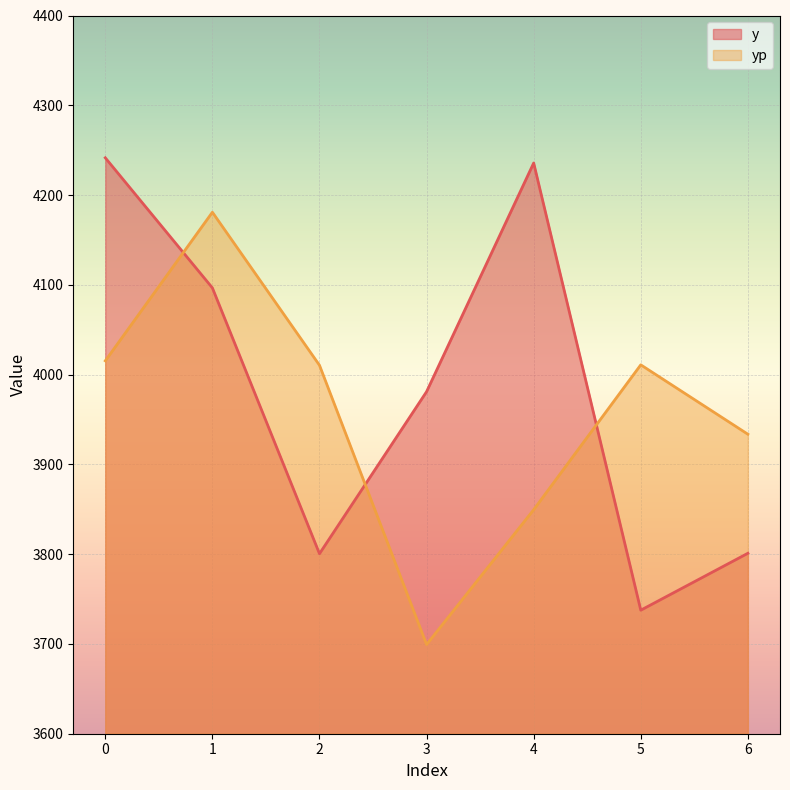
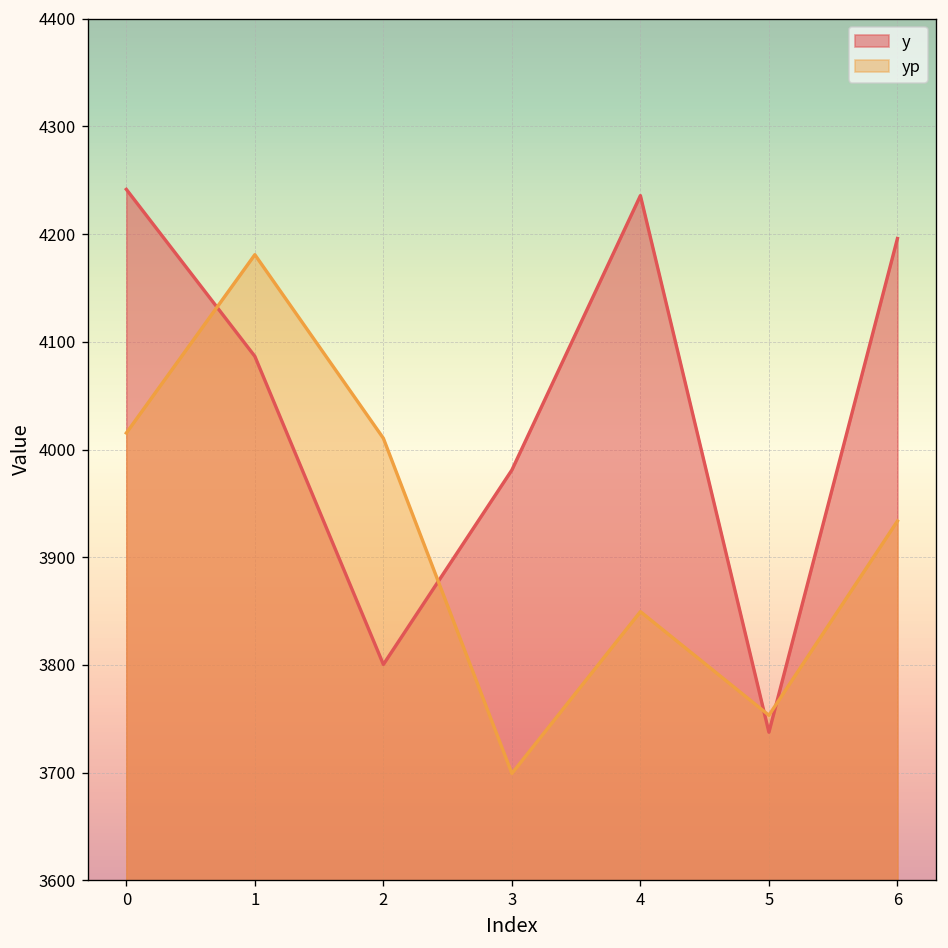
  {
    "y": {
      "0": 4240,
-     "1": 4100,
+     "1": 4090,
      "2": 3800,
      "3": 3980,
      "4": 4240,
      "5": 3740,
-     "6": 3800
+     "6": 4200
    },
    "yp": {
      "0": 4020,
      "1": 4180,
      "2": 4010,
      "3": 3700,
      "4": 3850,
-     "5": 4010,
+     "5": 3750,
      "6": 3930
    }
  }
